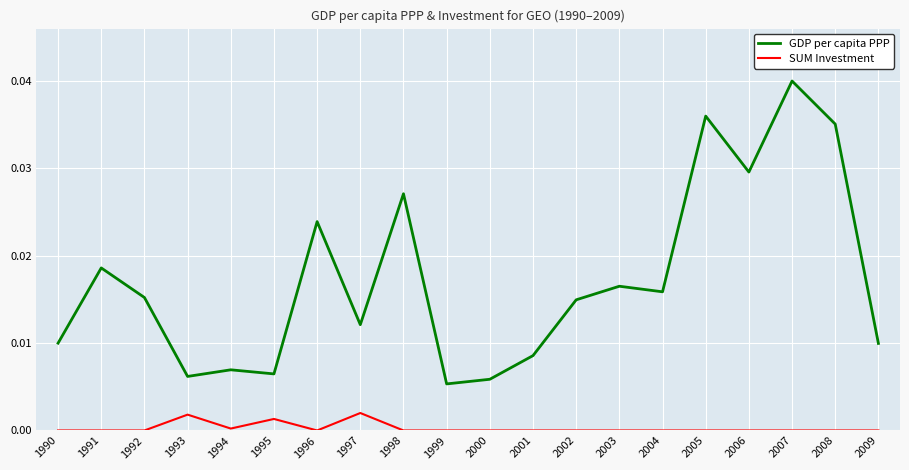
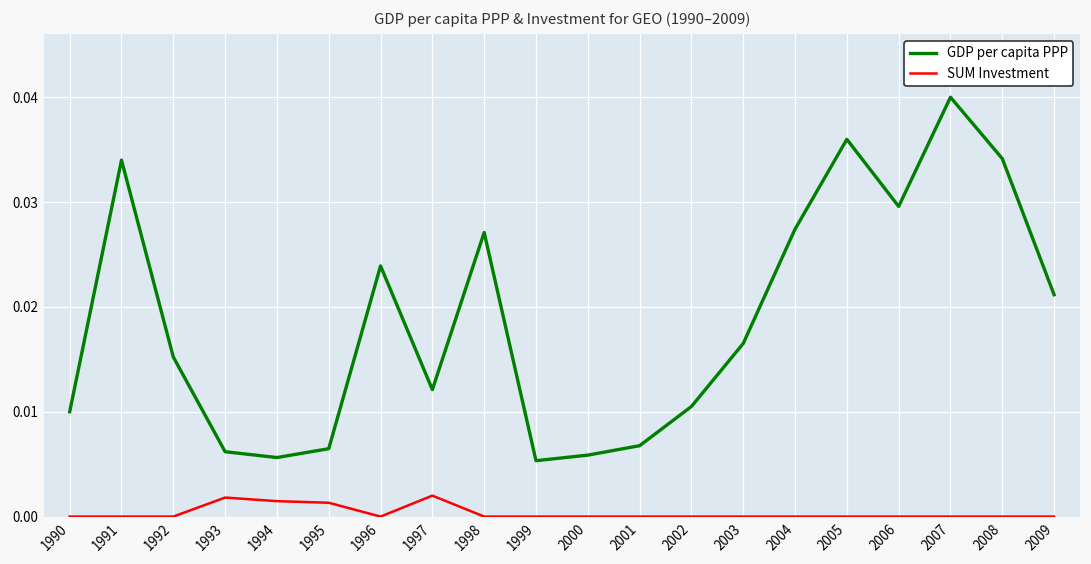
  {
    "GDP per capita PPP": {
      "1990": 0.010,
-     "1991": 0.019,
+     "1991": 0.034,
      "1992": 0.015,
      "1993": 0.006,
-     "1994": 0.007,
+     "1994": 0.006,
      "1995": 0.006,
      "1996": 0.024,
      "1997": 0.012,
      "1998": 0.027,
      "1999": 0.005,
      "2000": 0.006,
-     "2001": 0.009,
-     "2002": 0.015,
+     "2001": 0.007,
+     "2002": 0.011,
      "2003": 0.017,
-     "2004": 0.016,
+     "2004": 0.027,
      "2005": 0.036,
      "2006": 0.030,
      "2007": 0.040,
-     "2008": 0.035,
-     "2009": 0.010
+     "2008": 0.034,
+     "2009": 0.021
    },
    "SUM Investment": {
      "1990": 0.000,
      "1991": 0.000,
      "1992": 0.000,
      "1993": 0.002,
-     "1994": 0.000,
+     "1994": 0.001,
      "1995": 0.001,
      "1996": 0.000,
      "1997": 0.002,
      "1998": 0.000,
      "1999": 0.000,
      "2000": 0.000,
      "2001": 0.000,
      "2002": 0.000,
      "2003": 0.000,
      "2004": 0.000,
      "2005": 0.000,
      "2006": 0.000,
      "2007": 0.000,
      "2008": 0.000,
      "2009": 0.000
    }
  }
